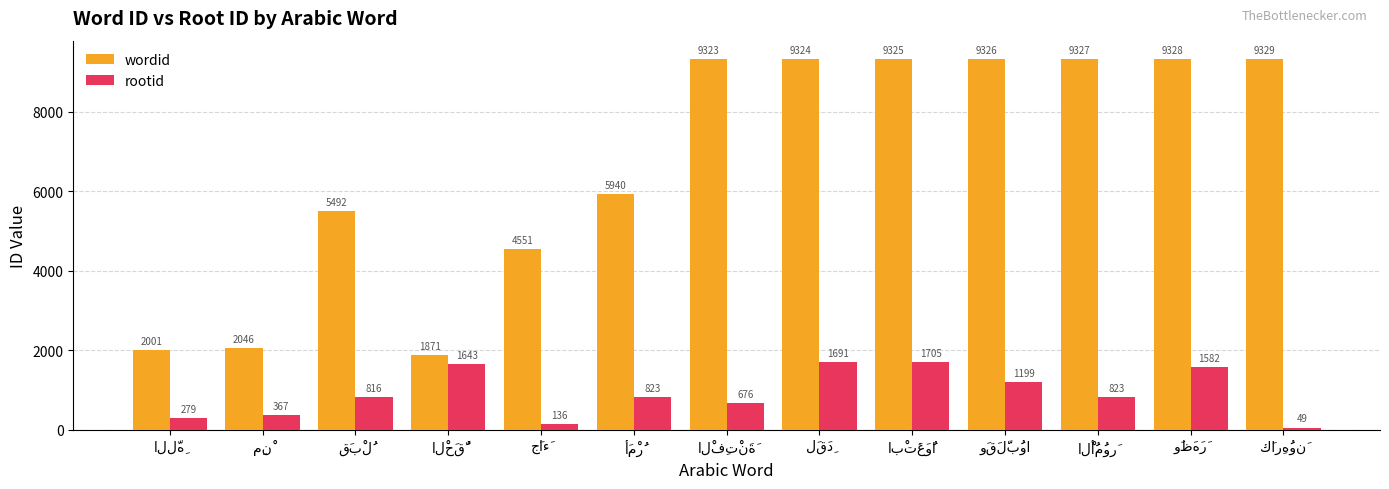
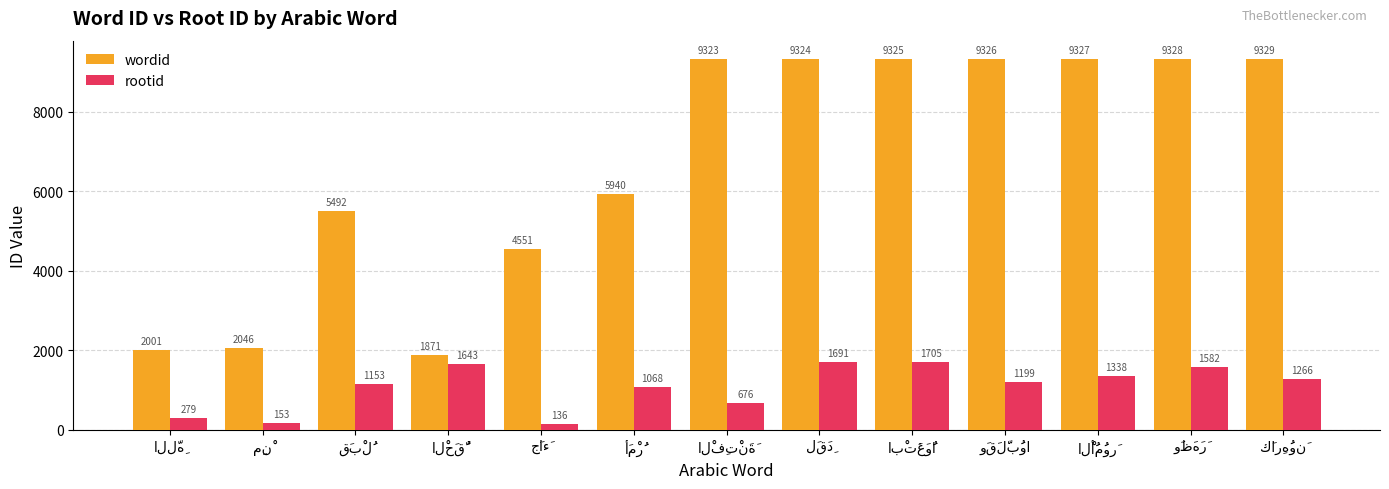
  {
    "wordid": {
      "اللَّهِ": 2001,
      "مِنْ": 2046,
      "قَبْلُ": 5492,
      "الْحَقُّ": 1871,
      "جَاءَ": 4551,
      "أَمْرُ": 5940,
      "الْفِتْنَةَ": 9323,
      "لَقَدِ": 9324,
      "ابْتَغَوُا": 9325,
      "وَقَلَّبُوا": 9326,
      "الْأُمُورَ": 9327,
      "وَظَهَرَ": 9328,
      "كَارِهُونَ": 9329
    },
    "rootid": {
      "اللَّهِ": 279,
-     "مِنْ": 367,
-     "قَبْلُ": 816,
+     "مِنْ": 153,
+     "قَبْلُ": 1153,
      "الْحَقُّ": 1643,
      "جَاءَ": 136,
-     "أَمْرُ": 823,
+     "أَمْرُ": 1068,
      "الْفِتْنَةَ": 676,
      "لَقَدِ": 1691,
      "ابْتَغَوُا": 1705,
      "وَقَلَّبُوا": 1199,
-     "الْأُمُورَ": 823,
+     "الْأُمُورَ": 1338,
      "وَظَهَرَ": 1582,
-     "كَارِهُونَ": 49
+     "كَارِهُونَ": 1266
    }
  }
